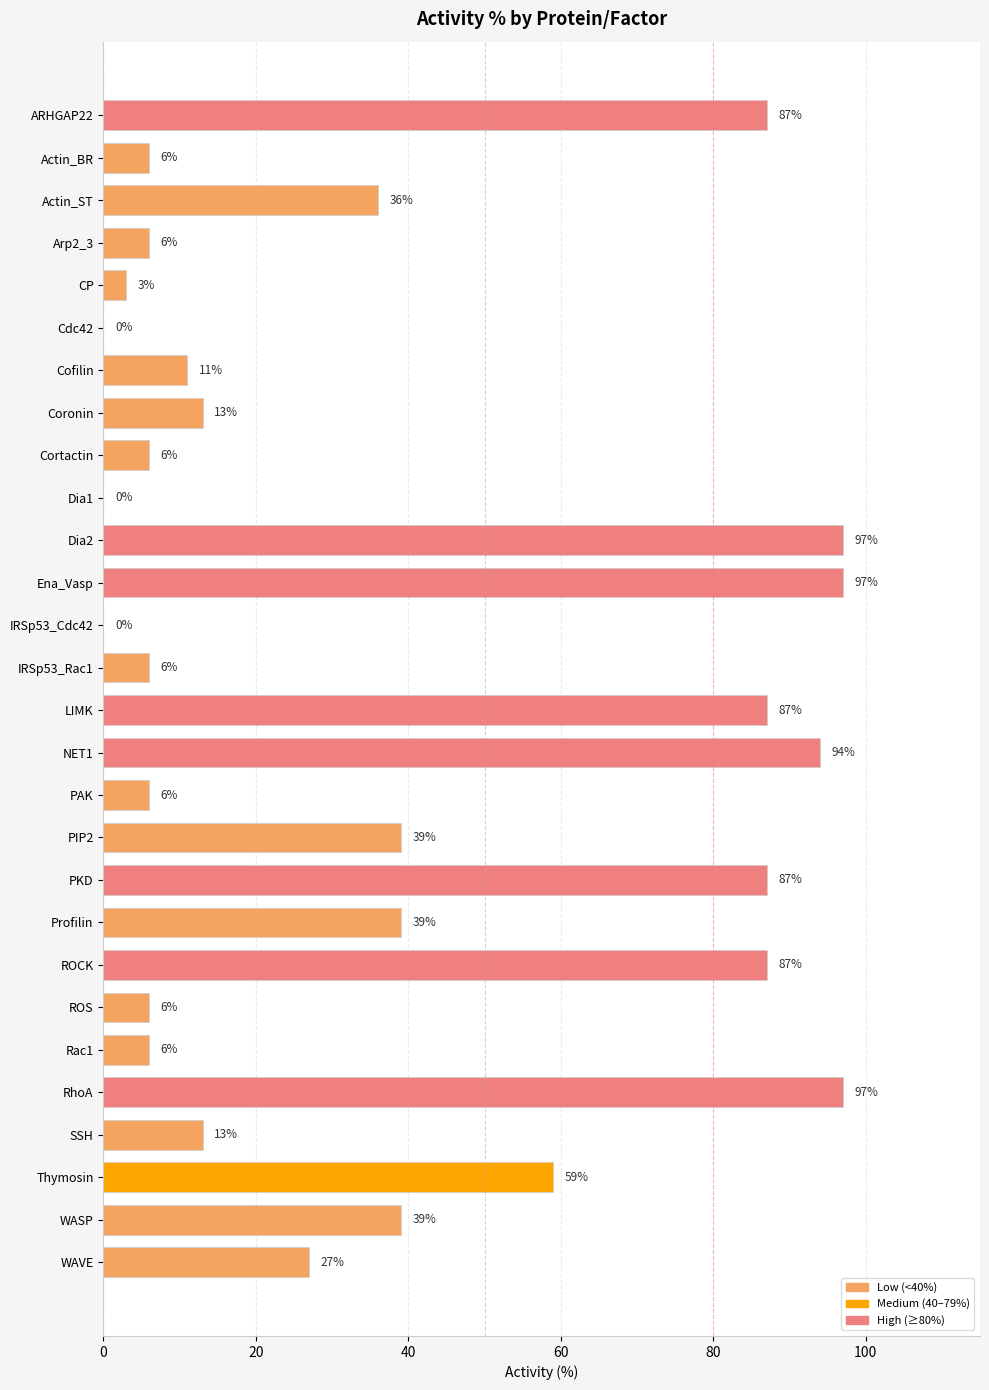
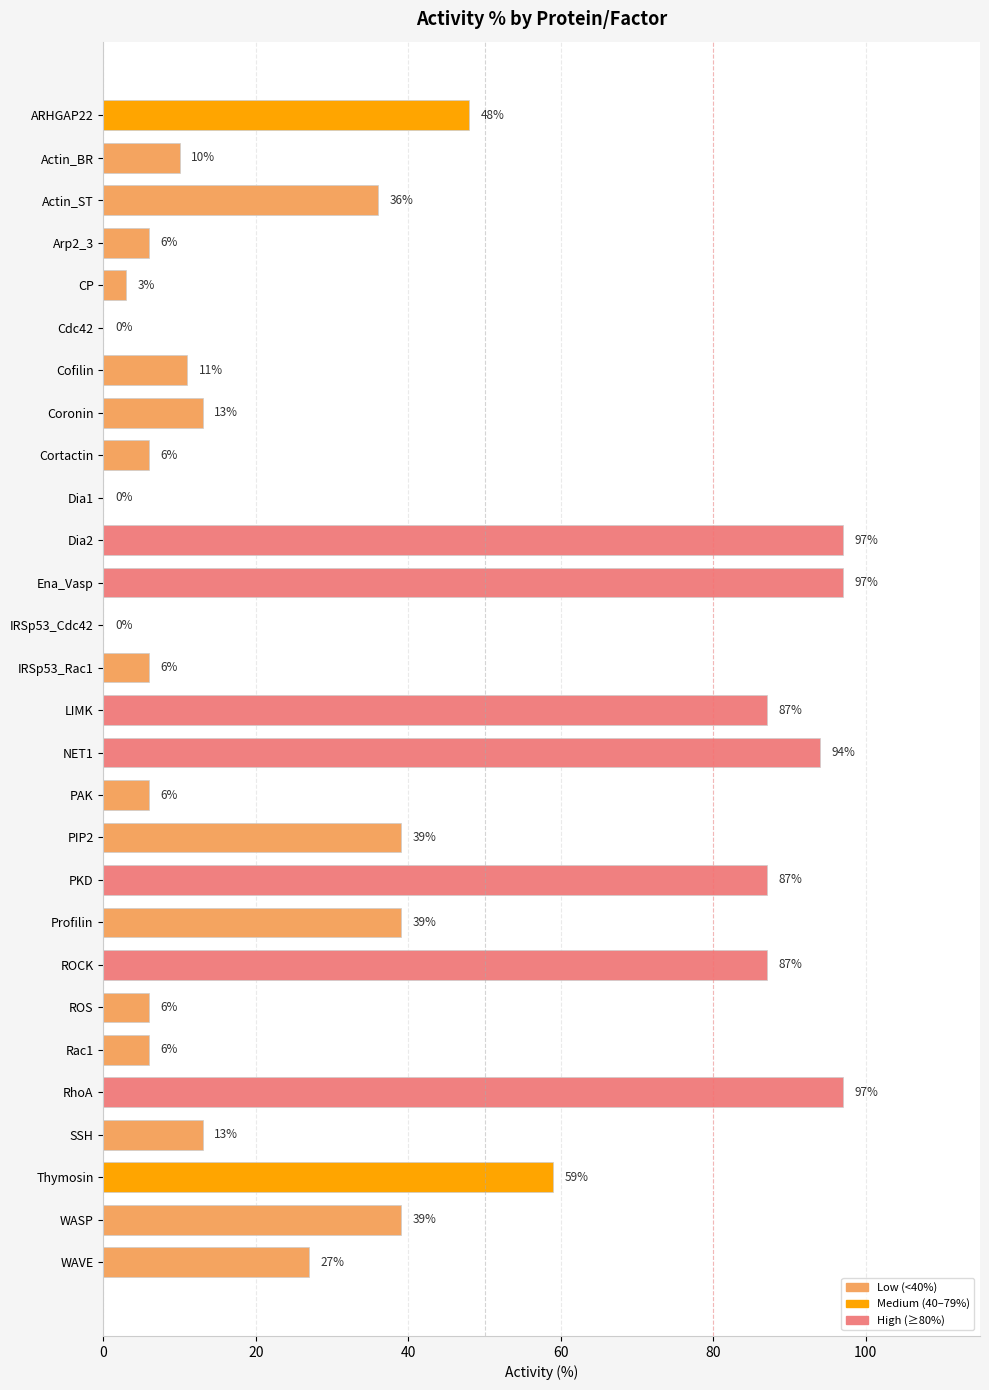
  {
-   "ARHGAP22": "87%",
-   "Actin_BR": "6%",
+   "ARHGAP22": "48%",
+   "Actin_BR": "10%",
    "Actin_ST": "36%",
    "Arp2_3": "6%",
    "CP": "3%",
    "Cdc42": "0%",
    "Cofilin": "11%",
    "Coronin": "13%",
    "Cortactin": "6%",
    "Dia1": "0%",
    "Dia2": "97%",
    "Ena_Vasp": "97%",
    "IRSp53_Cdc42": "0%",
    "IRSp53_Rac1": "6%",
    "LIMK": "87%",
    "NET1": "94%",
    "PAK": "6%",
    "PIP2": "39%",
    "PKD": "87%",
    "Profilin": "39%",
    "ROCK": "87%",
    "ROS": "6%",
    "Rac1": "6%",
    "RhoA": "97%",
    "SSH": "13%",
    "Thymosin": "59%",
    "WASP": "39%",
    "WAVE": "27%"
  }
